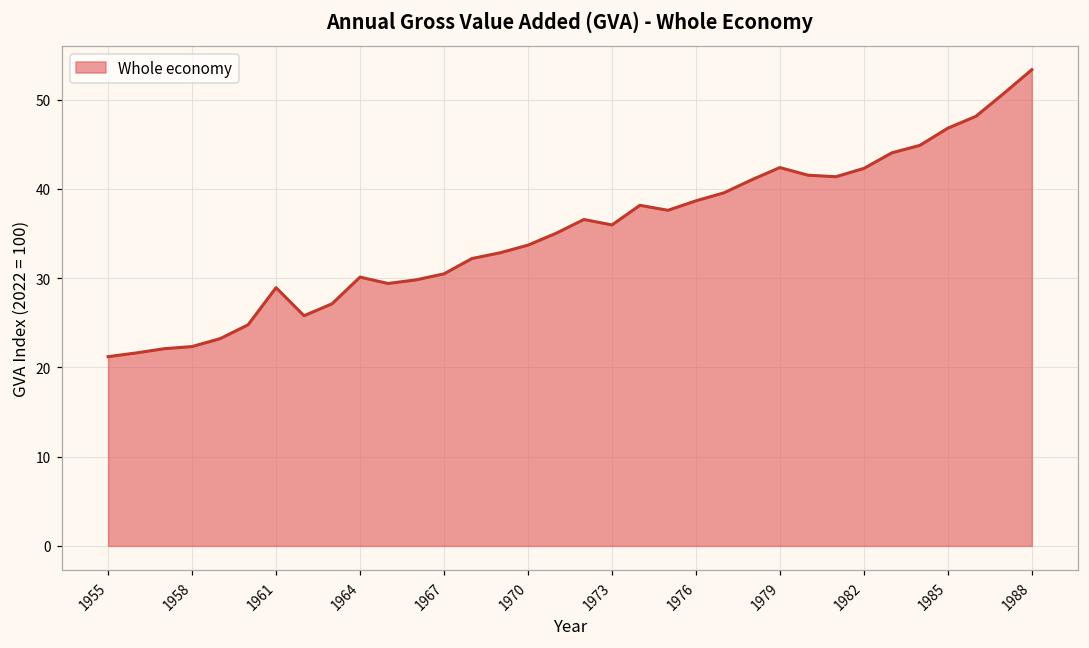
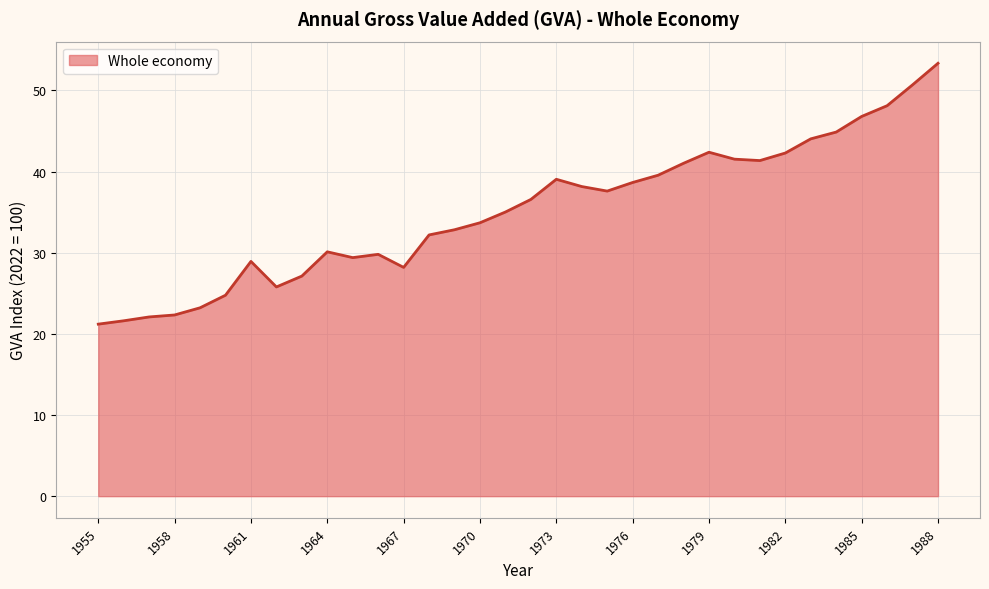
  {
    "1955": 21,
    "1958": 22,
    "1961": 29,
    "1964": 30,
-   "1967": 30,
+   "1967": 28,
    "1970": 34,
-   "1973": 36,
+   "1973": 39,
    "1976": 39,
    "1979": 42,
    "1982": 42,
    "1985": 47,
    "1988": 53
  }
